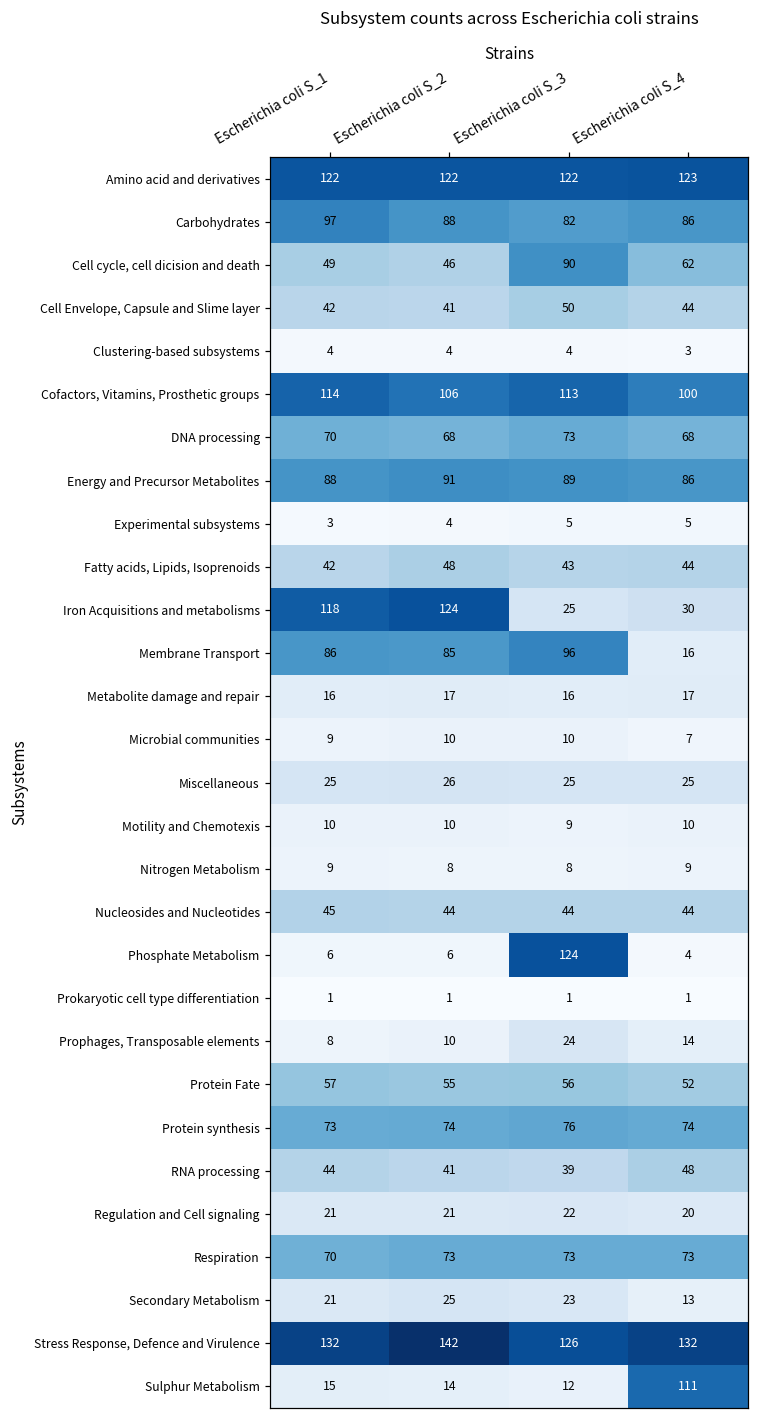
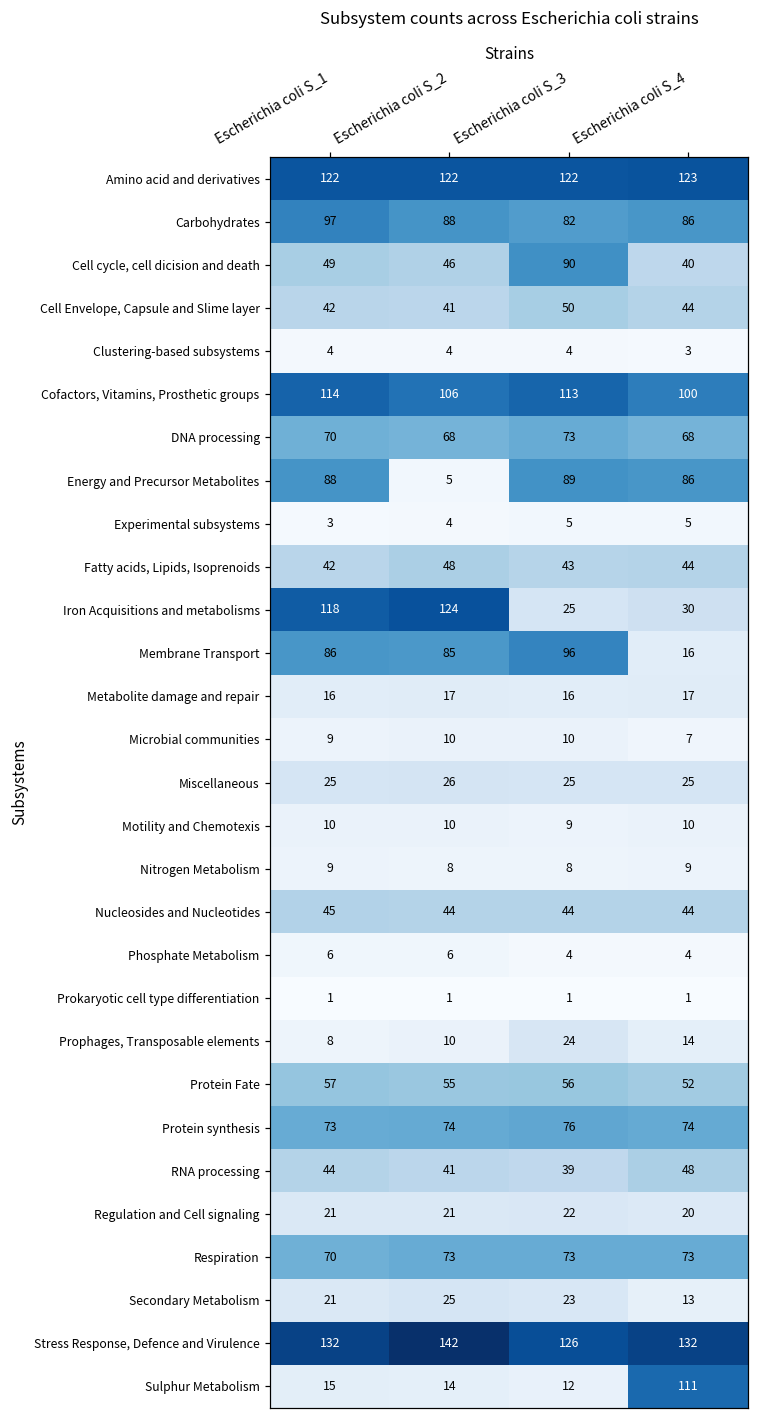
  {
    "Amino acid and derivatives": {
      "Escherichia coli S_1": 122,
      "Escherichia coli S_2": 122,
      "Escherichia coli S_3": 122,
      "Escherichia coli S_4": 123
    },
    "Carbohydrates": {
      "Escherichia coli S_1": 97,
      "Escherichia coli S_2": 88,
      "Escherichia coli S_3": 82,
      "Escherichia coli S_4": 86
    },
    "Cell cycle, cell dicision and death": {
      "Escherichia coli S_1": 49,
      "Escherichia coli S_2": 46,
      "Escherichia coli S_3": 90,
-     "Escherichia coli S_4": 62
+     "Escherichia coli S_4": 40
    },
    "Cell Envelope, Capsule and Slime layer": {
      "Escherichia coli S_1": 42,
      "Escherichia coli S_2": 41,
      "Escherichia coli S_3": 50,
      "Escherichia coli S_4": 44
    },
    "Clustering-based subsystems": {
      "Escherichia coli S_1": 4,
      "Escherichia coli S_2": 4,
      "Escherichia coli S_3": 4,
      "Escherichia coli S_4": 3
    },
    "Cofactors, Vitamins, Prosthetic groups": {
      "Escherichia coli S_1": 114,
      "Escherichia coli S_2": 106,
      "Escherichia coli S_3": 113,
      "Escherichia coli S_4": 100
    },
    "DNA processing": {
      "Escherichia coli S_1": 70,
      "Escherichia coli S_2": 68,
      "Escherichia coli S_3": 73,
      "Escherichia coli S_4": 68
    },
    "Energy and Precursor Metabolites": {
      "Escherichia coli S_1": 88,
-     "Escherichia coli S_2": 91,
+     "Escherichia coli S_2": 5,
      "Escherichia coli S_3": 89,
      "Escherichia coli S_4": 86
    },
    "Experimental subsystems": {
      "Escherichia coli S_1": 3,
      "Escherichia coli S_2": 4,
      "Escherichia coli S_3": 5,
      "Escherichia coli S_4": 5
    },
    "Fatty acids, Lipids, Isoprenoids": {
      "Escherichia coli S_1": 42,
      "Escherichia coli S_2": 48,
      "Escherichia coli S_3": 43,
      "Escherichia coli S_4": 44
    },
    "Iron Acquisitions and metabolisms": {
      "Escherichia coli S_1": 118,
      "Escherichia coli S_2": 124,
      "Escherichia coli S_3": 25,
      "Escherichia coli S_4": 30
    },
    "Membrane Transport": {
      "Escherichia coli S_1": 86,
      "Escherichia coli S_2": 85,
      "Escherichia coli S_3": 96,
      "Escherichia coli S_4": 16
    },
    "Metabolite damage and repair": {
      "Escherichia coli S_1": 16,
      "Escherichia coli S_2": 17,
      "Escherichia coli S_3": 16,
      "Escherichia coli S_4": 17
    },
    "Microbial communities": {
      "Escherichia coli S_1": 9,
      "Escherichia coli S_2": 10,
      "Escherichia coli S_3": 10,
      "Escherichia coli S_4": 7
    },
    "Miscellaneous": {
      "Escherichia coli S_1": 25,
      "Escherichia coli S_2": 26,
      "Escherichia coli S_3": 25,
      "Escherichia coli S_4": 25
    },
    "Motility and Chemotexis": {
      "Escherichia coli S_1": 10,
      "Escherichia coli S_2": 10,
      "Escherichia coli S_3": 9,
      "Escherichia coli S_4": 10
    },
    "Nitrogen Metabolism": {
      "Escherichia coli S_1": 9,
      "Escherichia coli S_2": 8,
      "Escherichia coli S_3": 8,
      "Escherichia coli S_4": 9
    },
    "Nucleosides and Nucleotides": {
      "Escherichia coli S_1": 45,
      "Escherichia coli S_2": 44,
      "Escherichia coli S_3": 44,
      "Escherichia coli S_4": 44
    },
    "Phosphate Metabolism": {
      "Escherichia coli S_1": 6,
      "Escherichia coli S_2": 6,
-     "Escherichia coli S_3": 124,
+     "Escherichia coli S_3": 4,
      "Escherichia coli S_4": 4
    },
    "Prokaryotic cell type differentiation": {
      "Escherichia coli S_1": 1,
      "Escherichia coli S_2": 1,
      "Escherichia coli S_3": 1,
      "Escherichia coli S_4": 1
    },
    "Prophages, Transposable elements": {
      "Escherichia coli S_1": 8,
      "Escherichia coli S_2": 10,
      "Escherichia coli S_3": 24,
      "Escherichia coli S_4": 14
    },
    "Protein Fate": {
      "Escherichia coli S_1": 57,
      "Escherichia coli S_2": 55,
      "Escherichia coli S_3": 56,
      "Escherichia coli S_4": 52
    },
    "Protein synthesis": {
      "Escherichia coli S_1": 73,
      "Escherichia coli S_2": 74,
      "Escherichia coli S_3": 76,
      "Escherichia coli S_4": 74
    },
    "RNA processing": {
      "Escherichia coli S_1": 44,
      "Escherichia coli S_2": 41,
      "Escherichia coli S_3": 39,
      "Escherichia coli S_4": 48
    },
    "Regulation and Cell signaling": {
      "Escherichia coli S_1": 21,
      "Escherichia coli S_2": 21,
      "Escherichia coli S_3": 22,
      "Escherichia coli S_4": 20
    },
    "Respiration": {
      "Escherichia coli S_1": 70,
      "Escherichia coli S_2": 73,
      "Escherichia coli S_3": 73,
      "Escherichia coli S_4": 73
    },
    "Secondary Metabolism": {
      "Escherichia coli S_1": 21,
      "Escherichia coli S_2": 25,
      "Escherichia coli S_3": 23,
      "Escherichia coli S_4": 13
    },
    "Stress Response, Defence and Virulence": {
      "Escherichia coli S_1": 132,
      "Escherichia coli S_2": 142,
      "Escherichia coli S_3": 126,
      "Escherichia coli S_4": 132
    },
    "Sulphur Metabolism": {
      "Escherichia coli S_1": 15,
      "Escherichia coli S_2": 14,
      "Escherichia coli S_3": 12,
      "Escherichia coli S_4": 111
    }
  }
